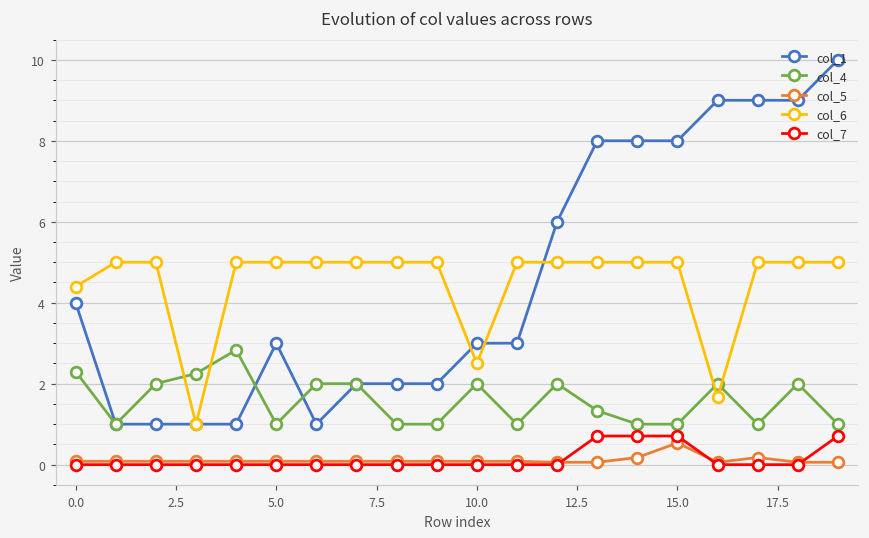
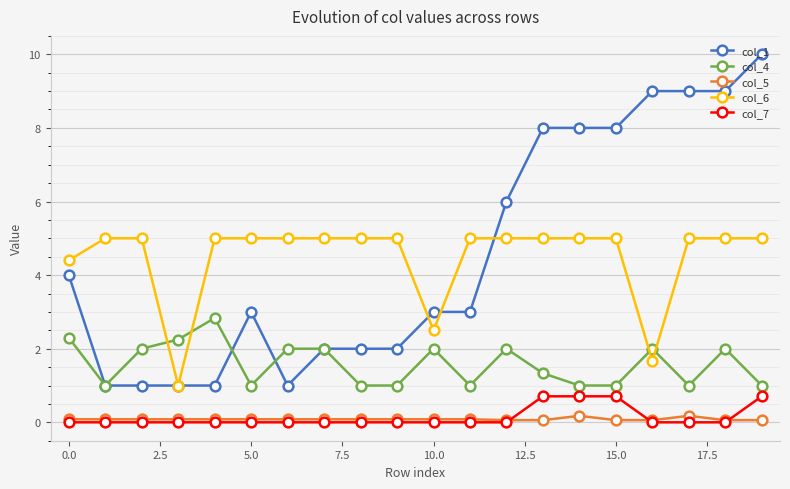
  {
    "col_1": {
      "0.0": 4.0,
      "5.0": 3.0,
      "10.0": 3.0,
      "15.0": 8.0
    },
    "col_4": {
      "0.0": 2.3,
      "5.0": 1.0,
      "10.0": 2.0,
      "15.0": 1.0
    },
    "col_5": {
      "0.0": 0.1,
      "5.0": 0.1,
      "10.0": 0.1,
-     "15.0": 0.5
+     "15.0": 0.1
    },
    "col_6": {
      "0.0": 4.4,
      "5.0": 5.0,
      "10.0": 2.5,
      "15.0": 5.0
    },
    "col_7": {
      "0.0": 0.0,
      "5.0": 0.0,
      "10.0": 0.0,
      "15.0": 0.7
    }
  }
